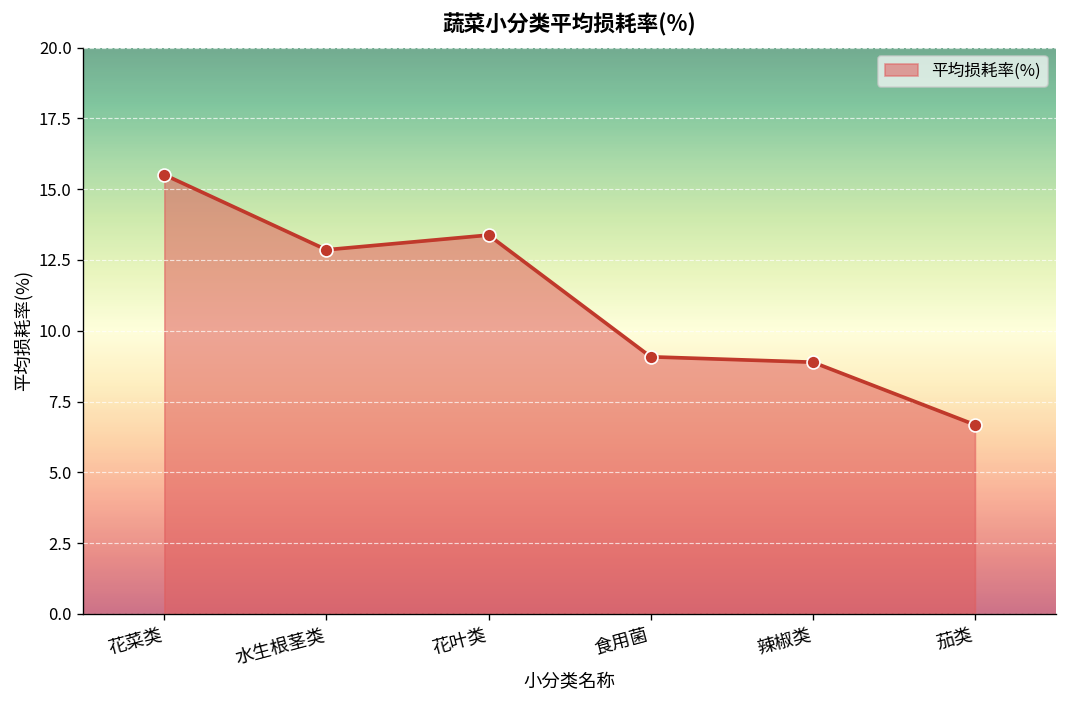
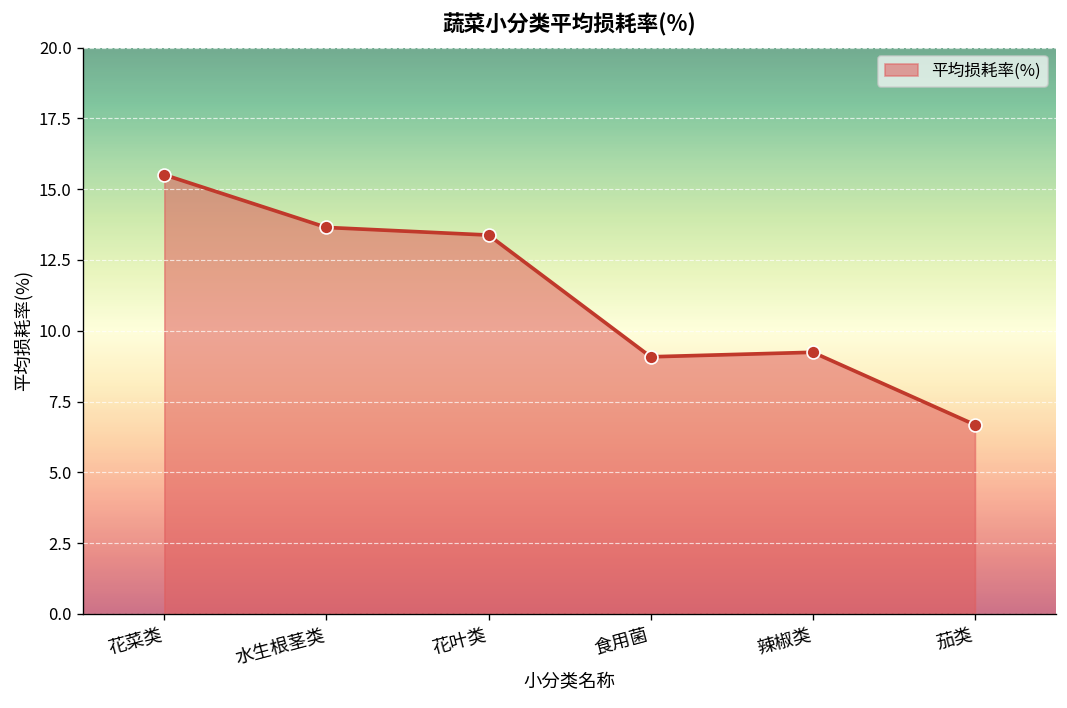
  {
    "花菜类": 15.5,
-   "水生根茎类": 12.9,
+   "水生根茎类": 13.7,
    "花叶类": 13.4,
    "食用菌": 9.1,
-   "辣椒类": 8.9,
+   "辣椒类": 9.2,
    "茄类": 6.7
  }
